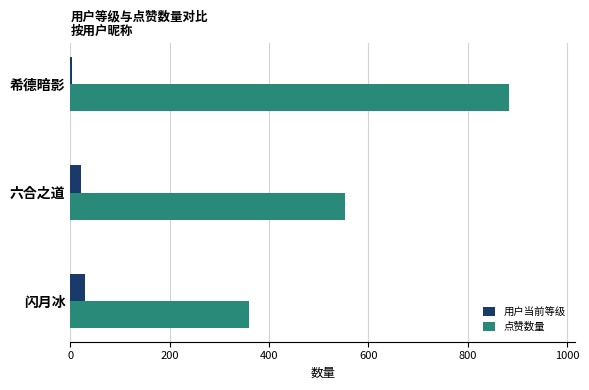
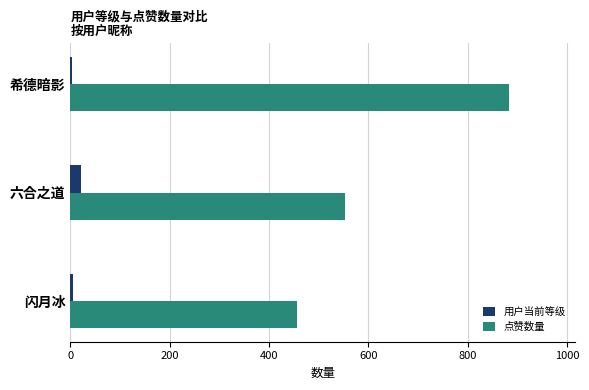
  {
    "用户当前等级": {
      "六合之道": 20,
-     "闪月冰": 30
+     "闪月冰": 10
    },
    "点赞数量": {
      "希德暗影": 880,
      "六合之道": 550,
-     "闪月冰": 360
+     "闪月冰": 460
    }
  }
